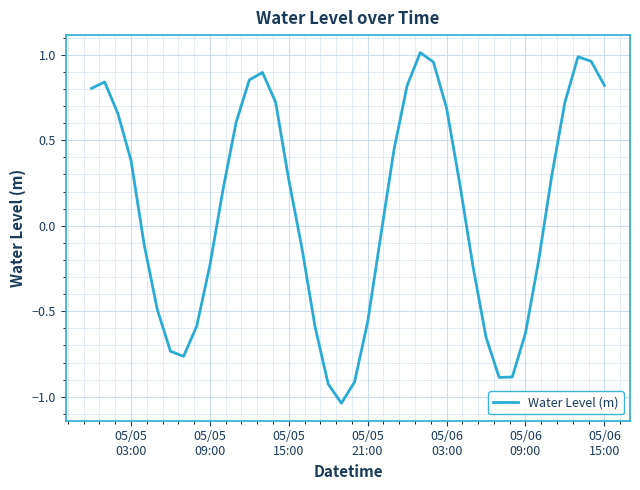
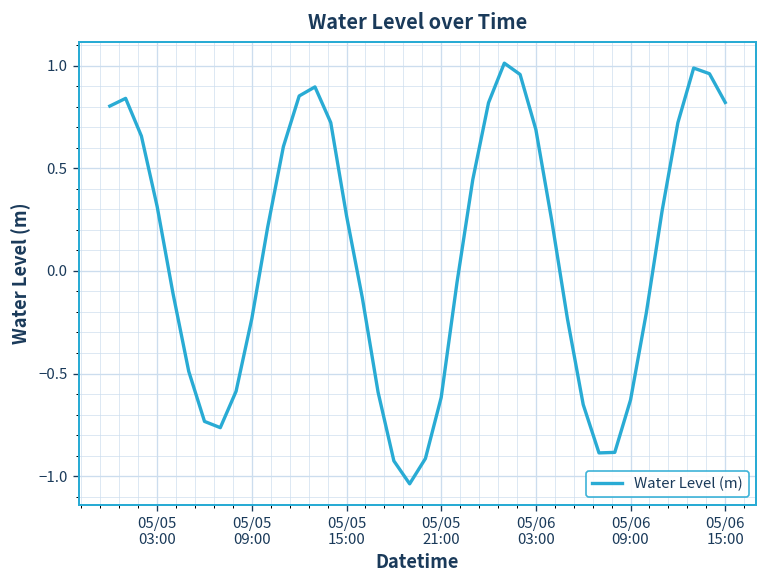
  {
-   "05/05 03:00": 0.38,
+   "05/05 03:00": 0.31,
    "05/05 09:00": -0.23,
    "05/05 15:00": 0.27,
-   "05/05 21:00": -0.56,
+   "05/05 21:00": -0.62,
    "05/06 03:00": 0.69,
    "05/06 09:00": -0.63,
    "05/06 15:00": 0.82
  }
